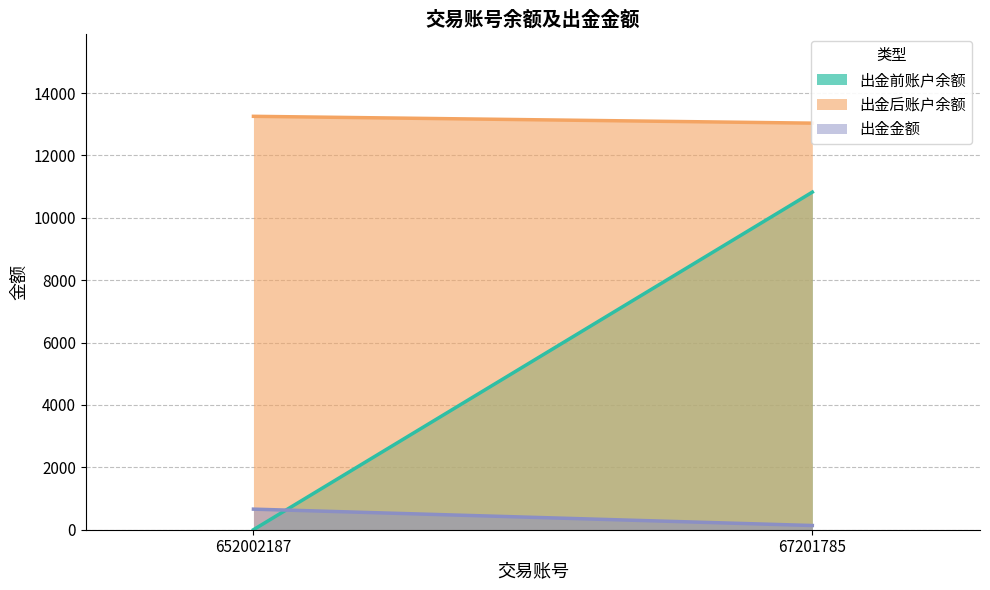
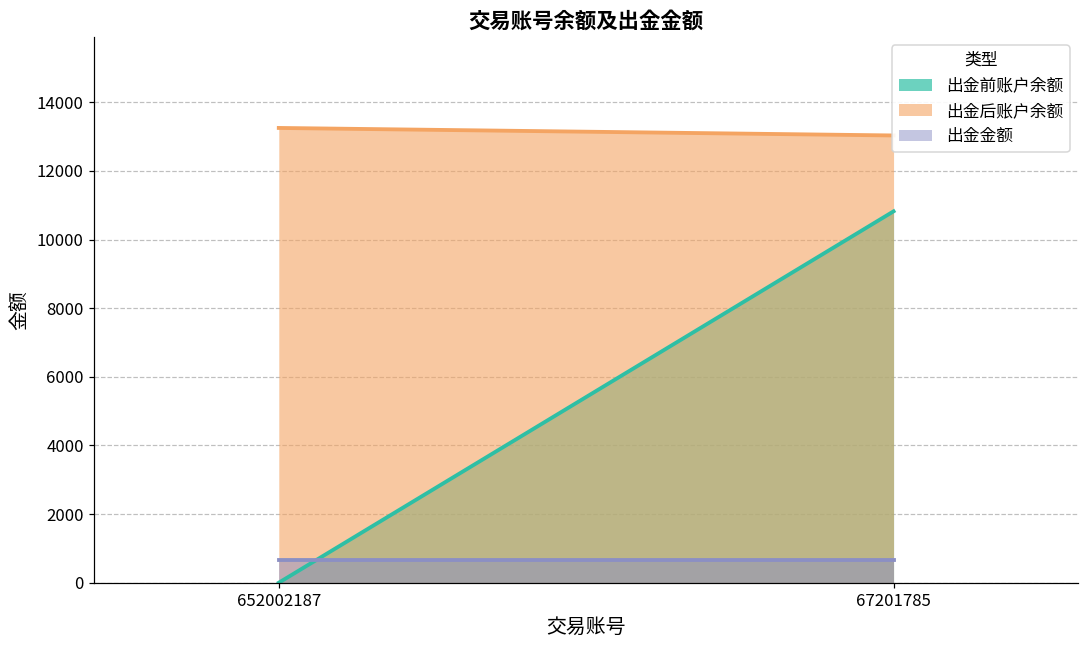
  {
    "出金前账户余额": {
      "652002187": 0,
      "67201785": 10800
    },
    "出金后账户余额": {
      "652002187": 13300
    },
    "出金金额": {
      "652002187": 700,
-     "67201785": 100
+     "67201785": 700
    }
  }
